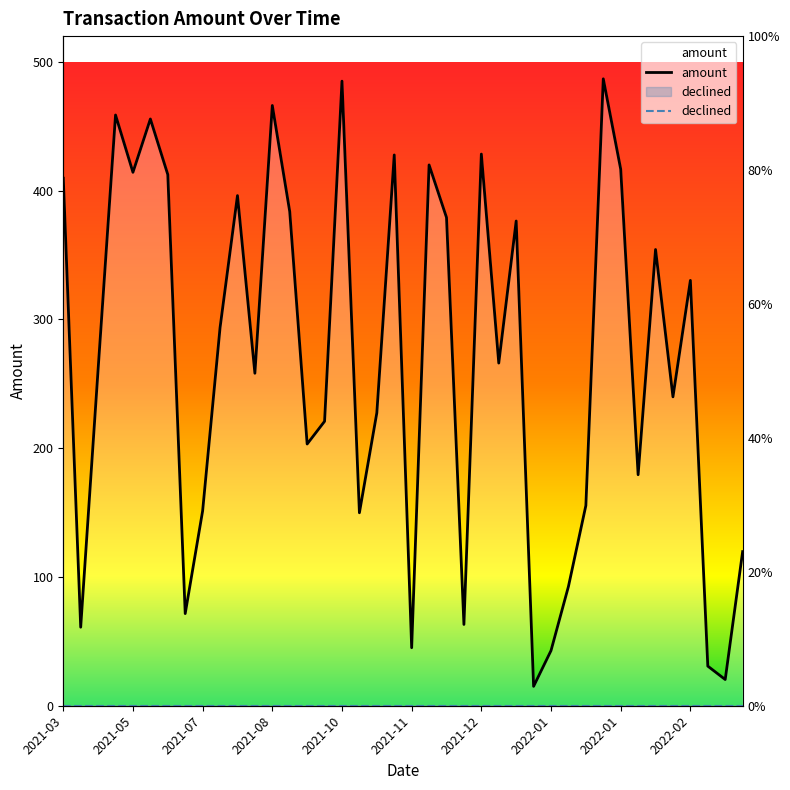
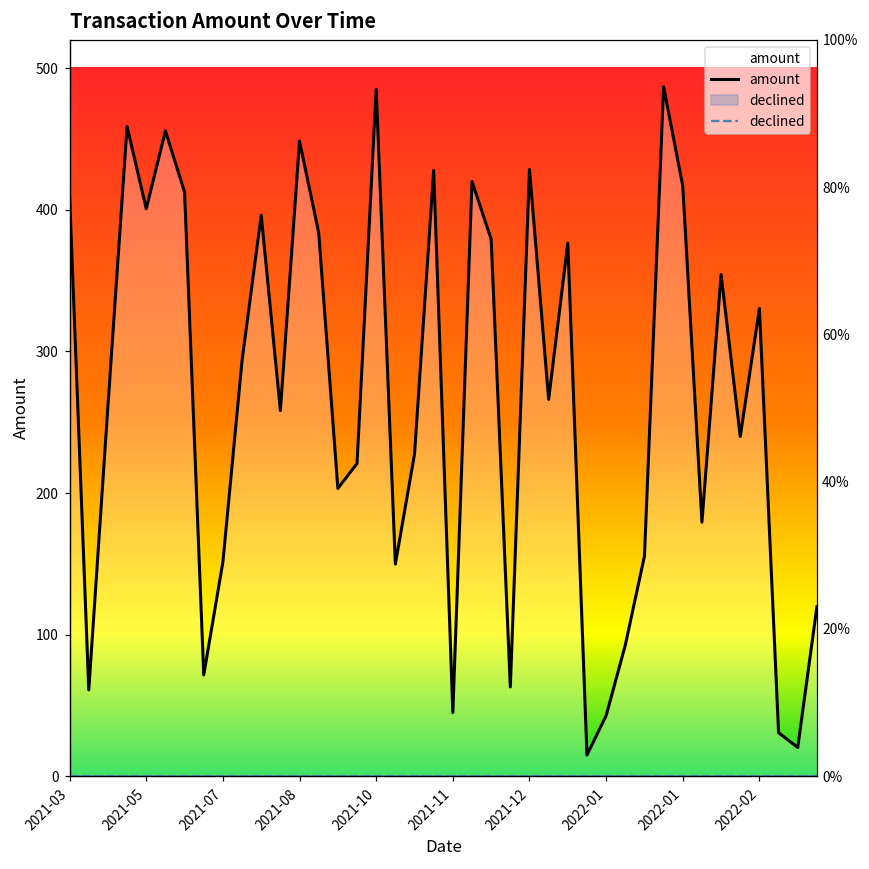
  {
    "amount": {
      "2021-03": 410,
-     "2021-05": 414,
+     "2021-05": 401,
      "2021-07": 151,
-     "2021-08": 466,
+     "2021-08": 448,
      "2021-10": 485,
      "2021-11": 45,
      "2021-12": 428,
      "2022-02": 330
    },
    "declined": {
      "2021-03": 0,
      "2021-05": 0,
      "2021-07": 0,
      "2021-08": 0,
      "2021-10": 0,
      "2021-11": 0,
      "2021-12": 0,
      "2022-02": 0
    }
  }
